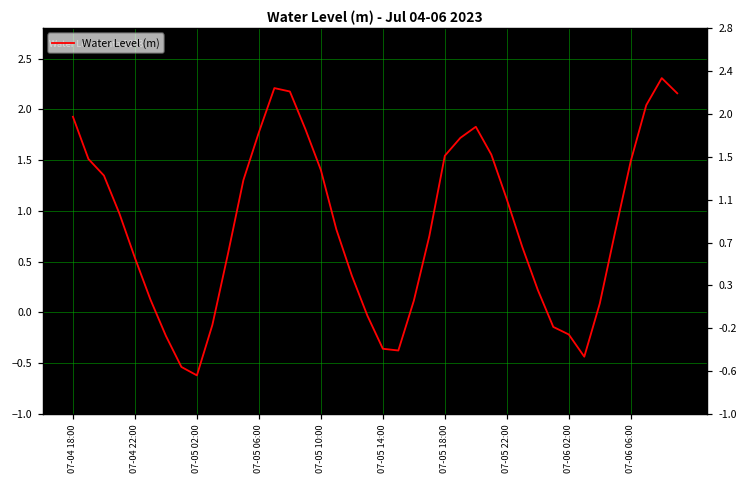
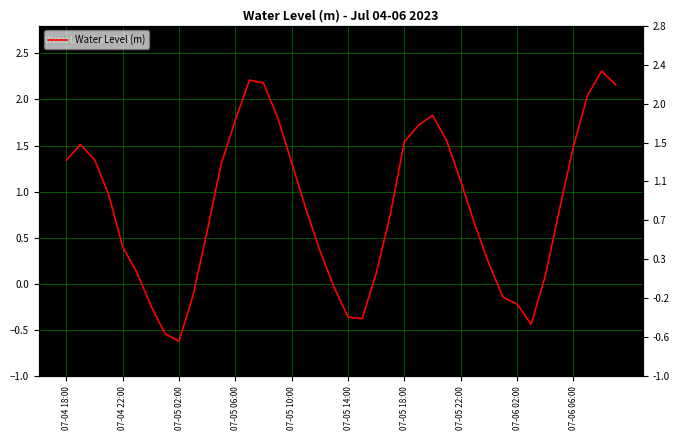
  {
-   "07-04 18:00": 1.9,
-   "07-04 22:00": 0.5,
+   "07-04 18:00": 1.3,
+   "07-04 22:00": 0.4,
    "07-05 02:00": -0.6,
    "07-05 06:00": 1.8,
-   "07-05 10:00": 1.4,
+   "07-05 10:00": 1.3,
    "07-05 14:00": -0.4,
    "07-05 18:00": 1.5,
    "07-05 22:00": 1.1,
    "07-06 02:00": -0.2,
    "07-06 06:00": 1.5
  }
